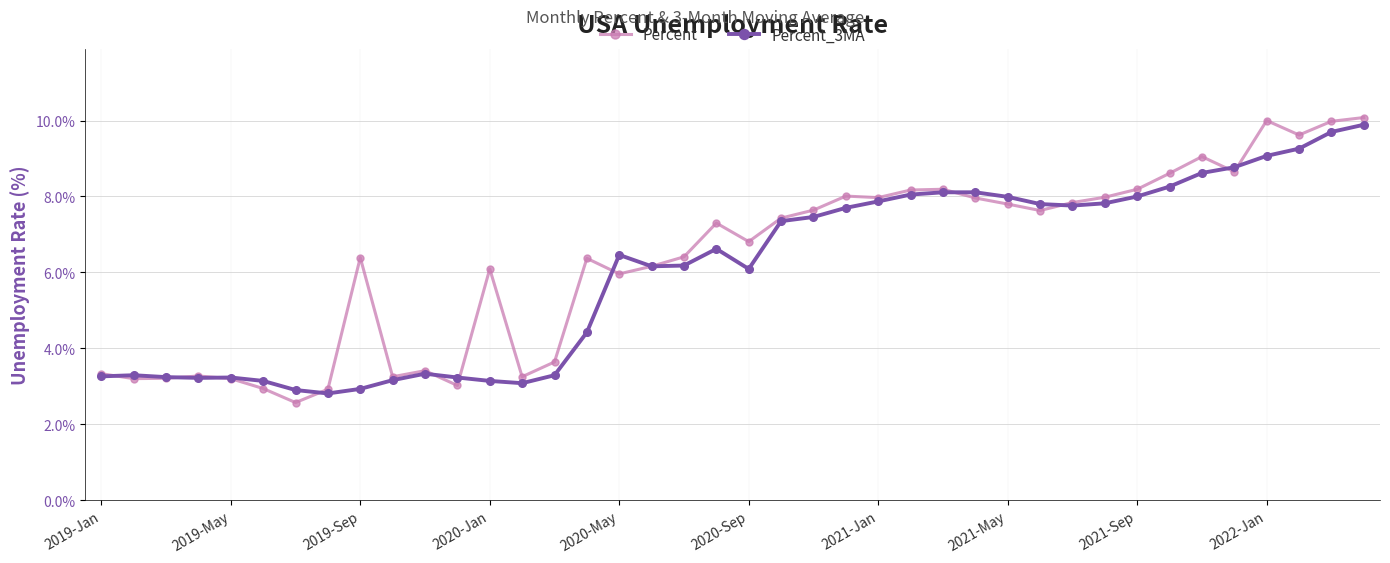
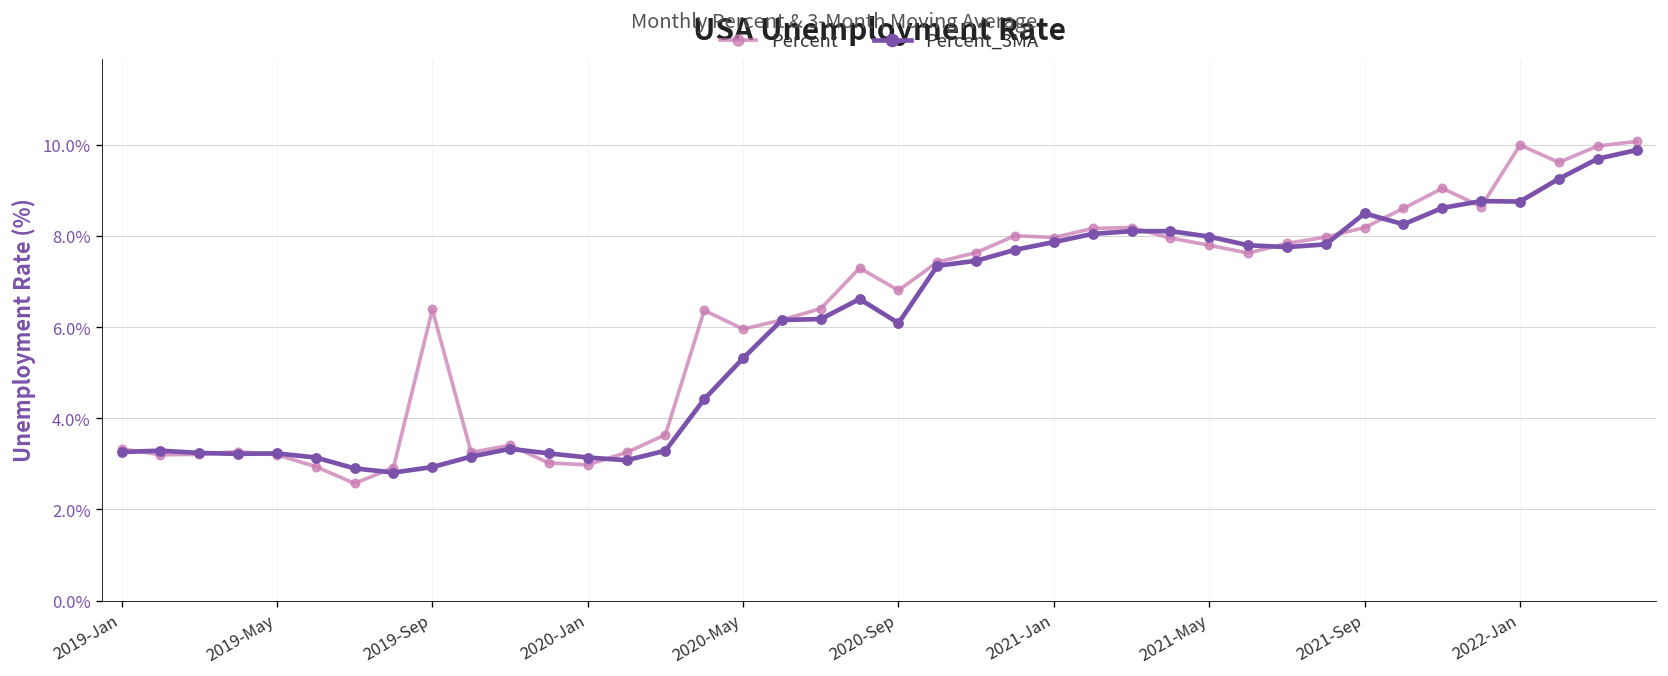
  {
    "Percent": {
      "2019-Jan": "3.3%",
      "2019-Sep": "6.4%",
-     "2020-Jan": "6.1%",
+     "2020-Jan": "3.0%",
      "2020-May": "6.0%",
      "2020-Sep": "6.8%",
      "2021-Jan": "8.0%",
      "2021-May": "7.8%",
      "2021-Sep": "8.2%",
      "2022-Jan": "10.0%"
    },
    "Percent_3MA": {
      "2019-Jan": "3.3%",
      "2019-Sep": "2.9%",
      "2020-Jan": "3.1%",
-     "2020-May": "6.5%",
+     "2020-May": "5.3%",
      "2020-Sep": "6.1%",
      "2021-Jan": "7.9%",
      "2021-May": "8.0%",
-     "2021-Sep": "8.0%",
-     "2022-Jan": "9.1%"
+     "2021-Sep": "8.5%",
+     "2022-Jan": "8.8%"
    }
  }
